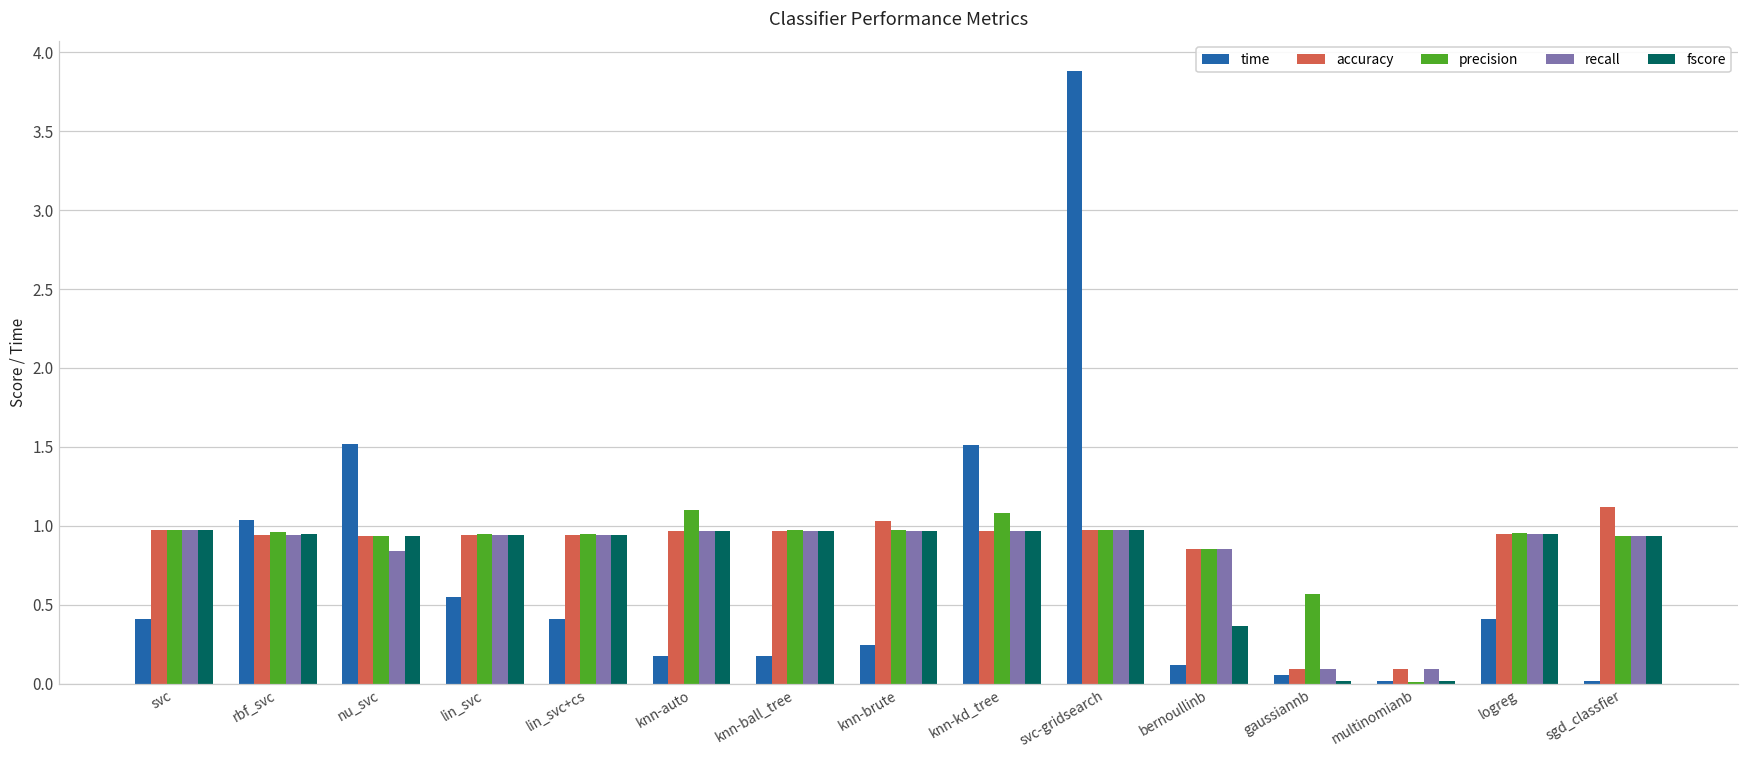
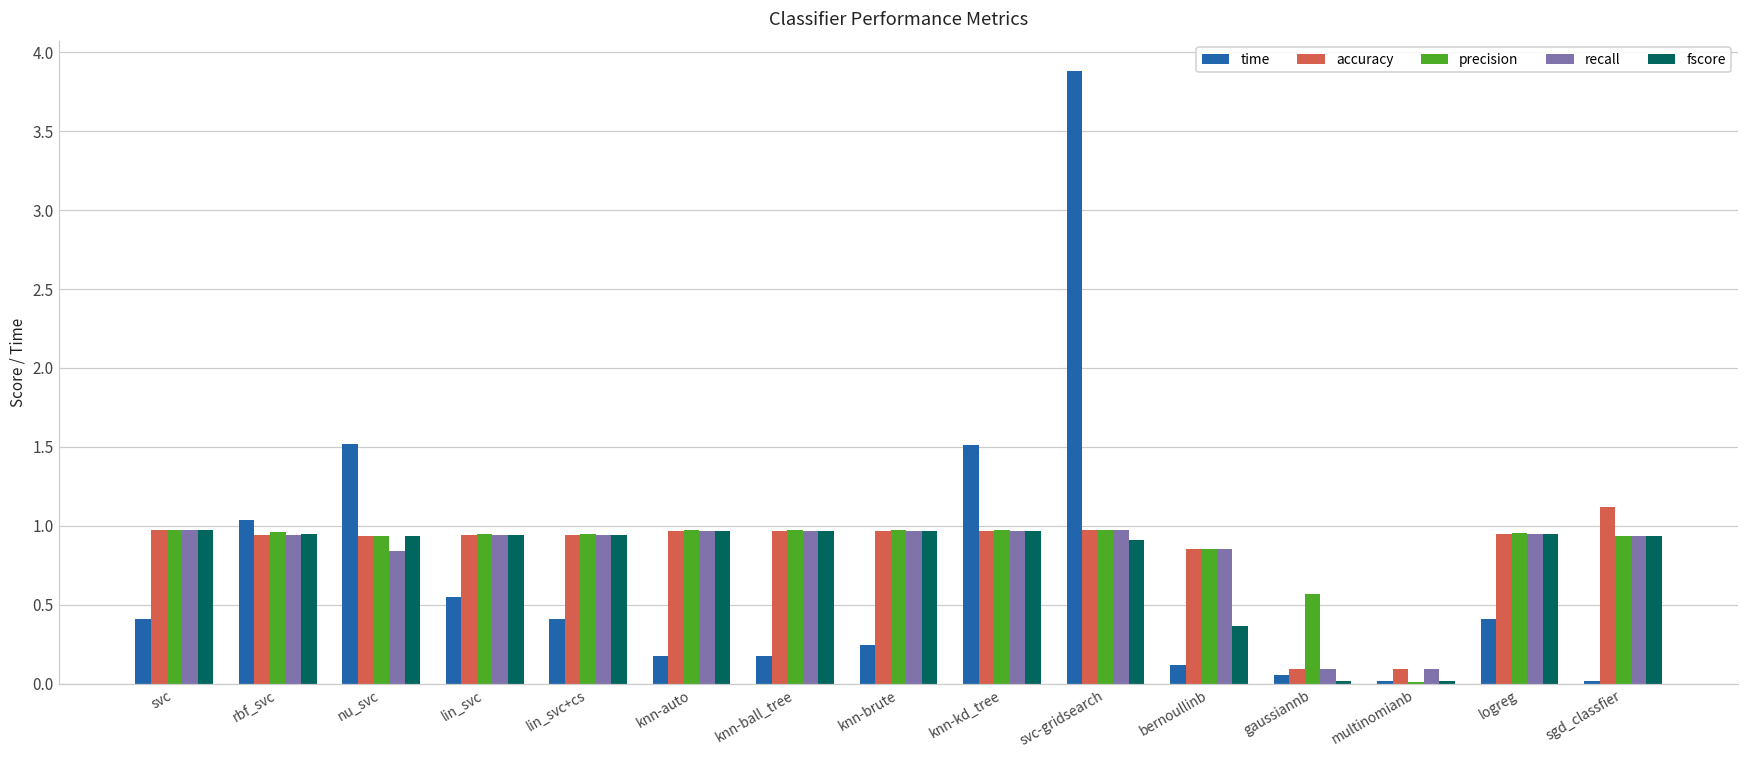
  {
    "time": {
      "svc": 0.41,
      "rbf_svc": 1.04,
      "nu_svc": 1.52,
      "lin_svc": 0.55,
      "lin_svc+cs": 0.41,
      "knn-auto": 0.18,
      "knn-ball_tree": 0.18,
      "knn-brute": 0.25,
      "knn-kd_tree": 1.51,
      "svc-gridsearch": 3.88,
      "bernoullinb": 0.12,
      "gaussiannb": 0.05,
      "logreg": 0.41,
      "sgd_classfier": 0.02
    },
    "accuracy": {
      "svc": 0.97,
      "rbf_svc": 0.94,
      "nu_svc": 0.93,
      "lin_svc": 0.94,
      "lin_svc+cs": 0.94,
      "knn-auto": 0.97,
      "knn-ball_tree": 0.97,
-     "knn-brute": 1.03,
+     "knn-brute": 0.97,
      "knn-kd_tree": 0.97,
      "svc-gridsearch": 0.97,
      "bernoullinb": 0.85,
      "gaussiannb": 0.09,
      "multinomianb": 0.09,
      "logreg": 0.95,
      "sgd_classfier": 1.12
    },
    "precision": {
      "svc": 0.98,
      "rbf_svc": 0.96,
      "nu_svc": 0.94,
      "lin_svc": 0.95,
      "lin_svc+cs": 0.95,
-     "knn-auto": 1.10,
+     "knn-auto": 0.97,
      "knn-ball_tree": 0.97,
      "knn-brute": 0.97,
-     "knn-kd_tree": 1.08,
+     "knn-kd_tree": 0.97,
      "svc-gridsearch": 0.97,
      "bernoullinb": 0.86,
      "gaussiannb": 0.57,
      "logreg": 0.95,
      "sgd_classfier": 0.94
    },
    "recall": {
      "svc": 0.97,
      "rbf_svc": 0.94,
      "nu_svc": 0.84,
      "lin_svc": 0.94,
      "lin_svc+cs": 0.94,
      "knn-auto": 0.97,
      "knn-ball_tree": 0.97,
      "knn-brute": 0.97,
      "knn-kd_tree": 0.97,
      "svc-gridsearch": 0.97,
      "bernoullinb": 0.85,
      "gaussiannb": 0.09,
      "multinomianb": 0.09,
      "logreg": 0.95,
      "sgd_classfier": 0.93
    },
    "fscore": {
      "svc": 0.97,
      "rbf_svc": 0.95,
      "nu_svc": 0.93,
      "lin_svc": 0.94,
      "lin_svc+cs": 0.94,
      "knn-auto": 0.97,
      "knn-ball_tree": 0.97,
      "knn-brute": 0.97,
      "knn-kd_tree": 0.97,
-     "svc-gridsearch": 0.97,
+     "svc-gridsearch": 0.91,
      "bernoullinb": 0.36,
      "logreg": 0.95,
      "sgd_classfier": 0.93
    }
  }
